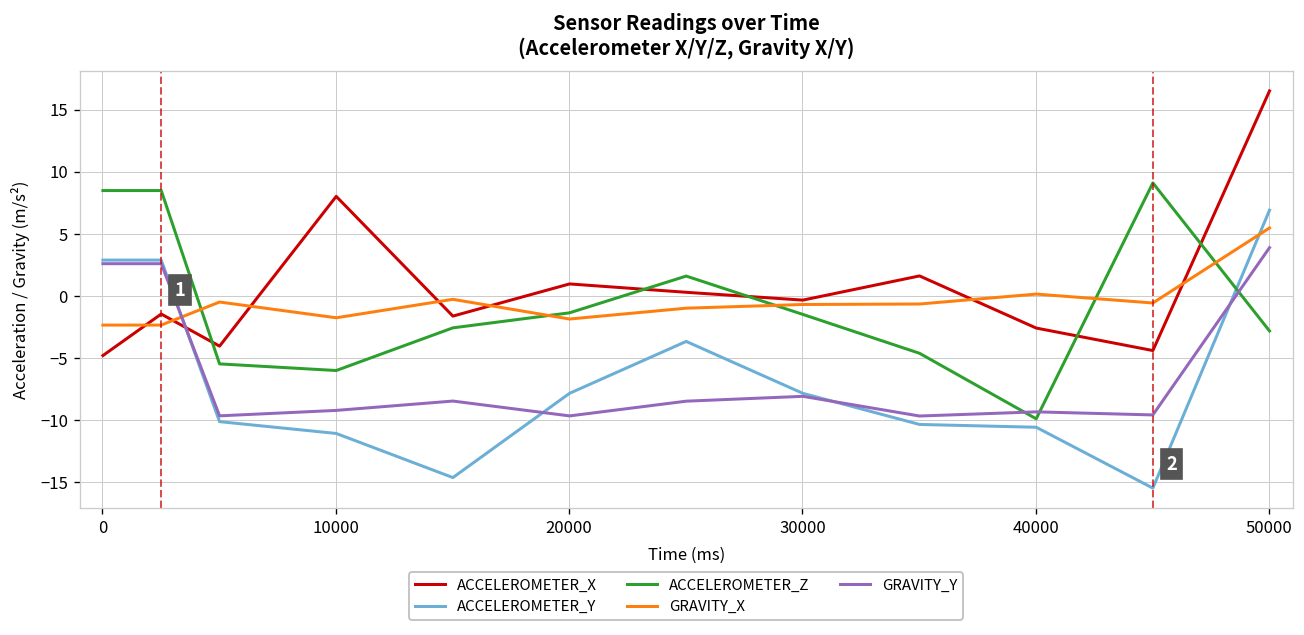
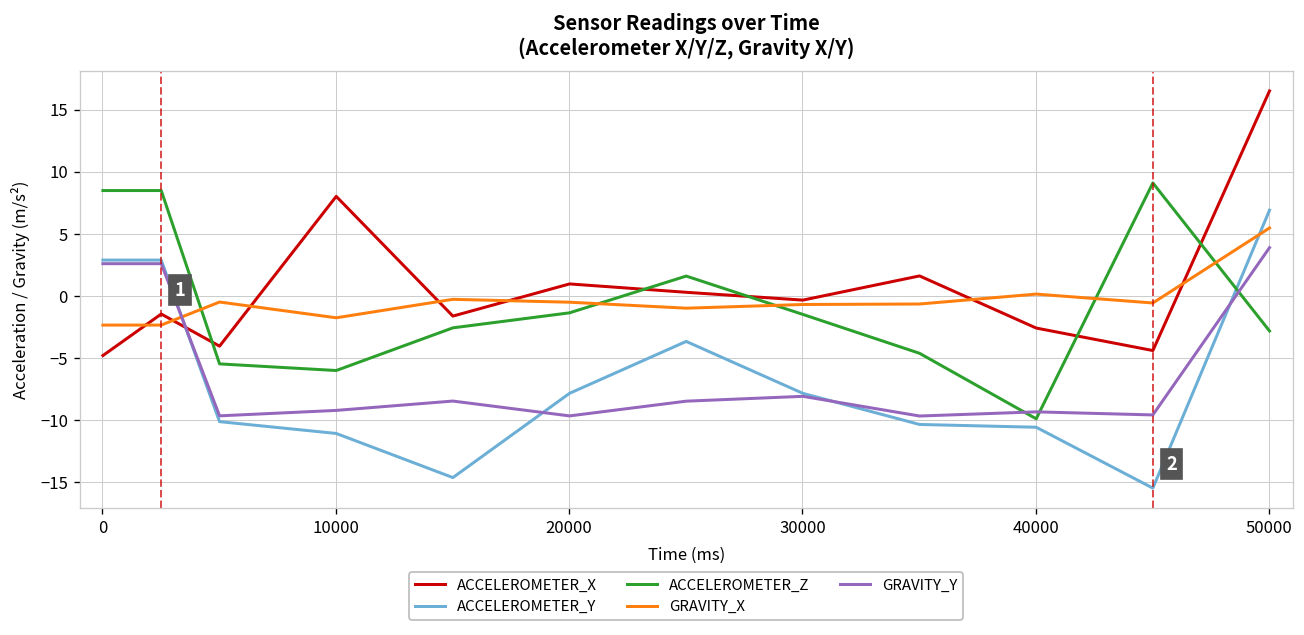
  {
    "ACCELEROMETER_X": {
      "0": -4.8,
      "10000": 8.0,
      "20000": 1.0,
      "30000": -0.3,
      "40000": -2.6,
      "50000": 16.5
    },
    "ACCELEROMETER_Y": {
      "0": 2.9,
      "10000": -11.1,
      "20000": -7.8,
      "40000": -10.6,
      "50000": 6.9
    },
    "ACCELEROMETER_Z": {
      "0": 8.5,
      "10000": -6.0,
      "20000": -1.4,
      "30000": -1.5,
      "40000": -9.9,
      "50000": -2.8
    },
    "GRAVITY_X": {
      "0": -2.3,
      "10000": -1.8,
-     "20000": -1.9,
+     "20000": -0.5,
      "30000": -0.7,
      "40000": 0.1,
      "50000": 5.5
    },
    "GRAVITY_Y": {
      "0": 2.6,
      "10000": -9.2,
      "20000": -9.7,
      "40000": -9.3,
      "50000": 3.9
    }
  }
